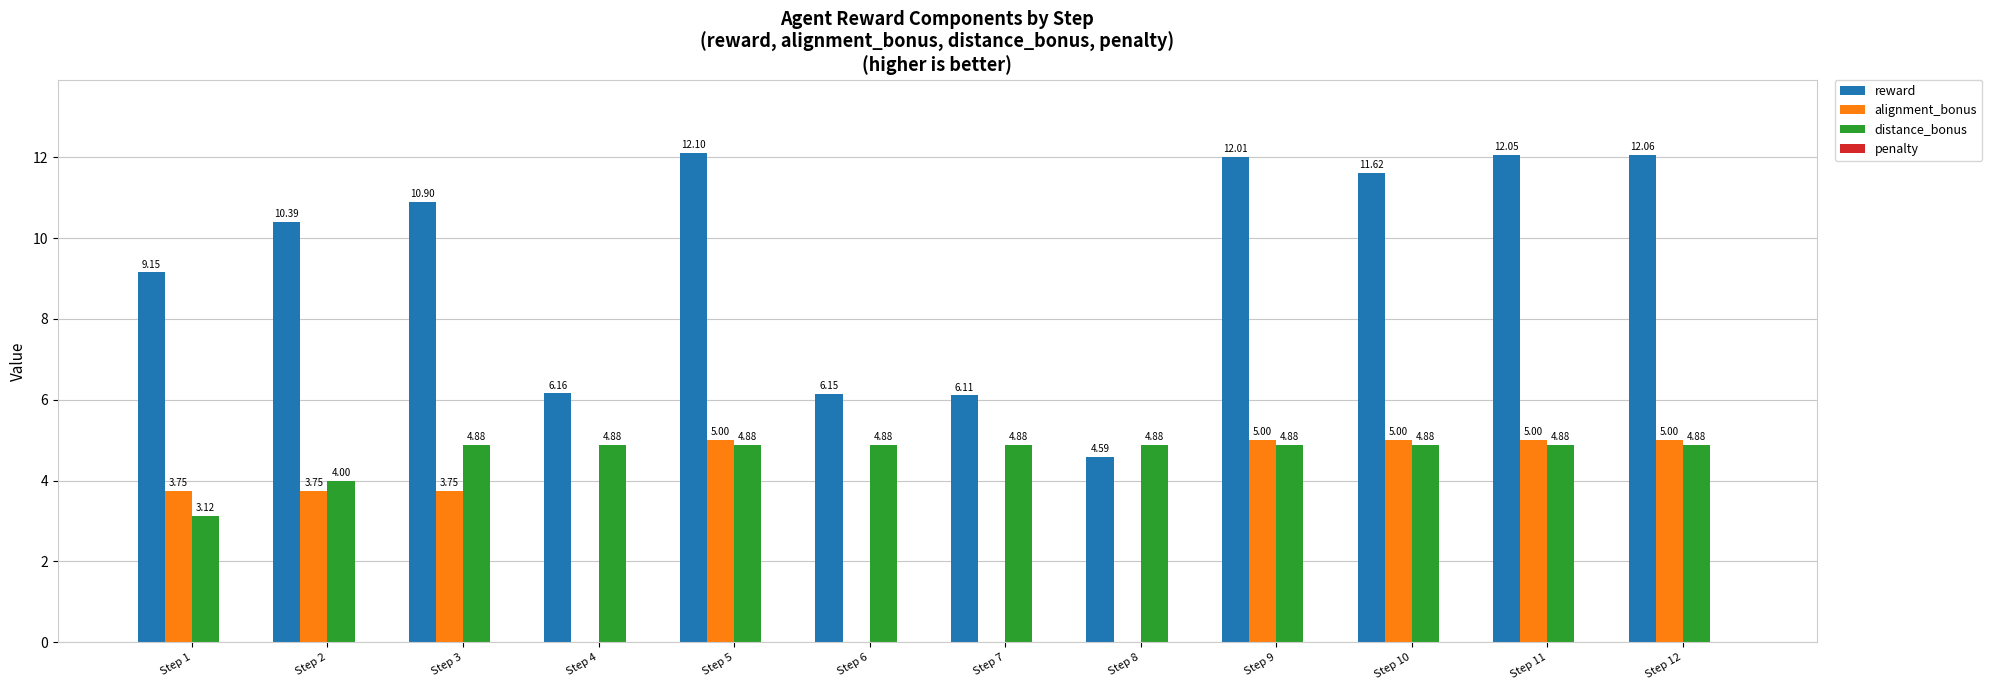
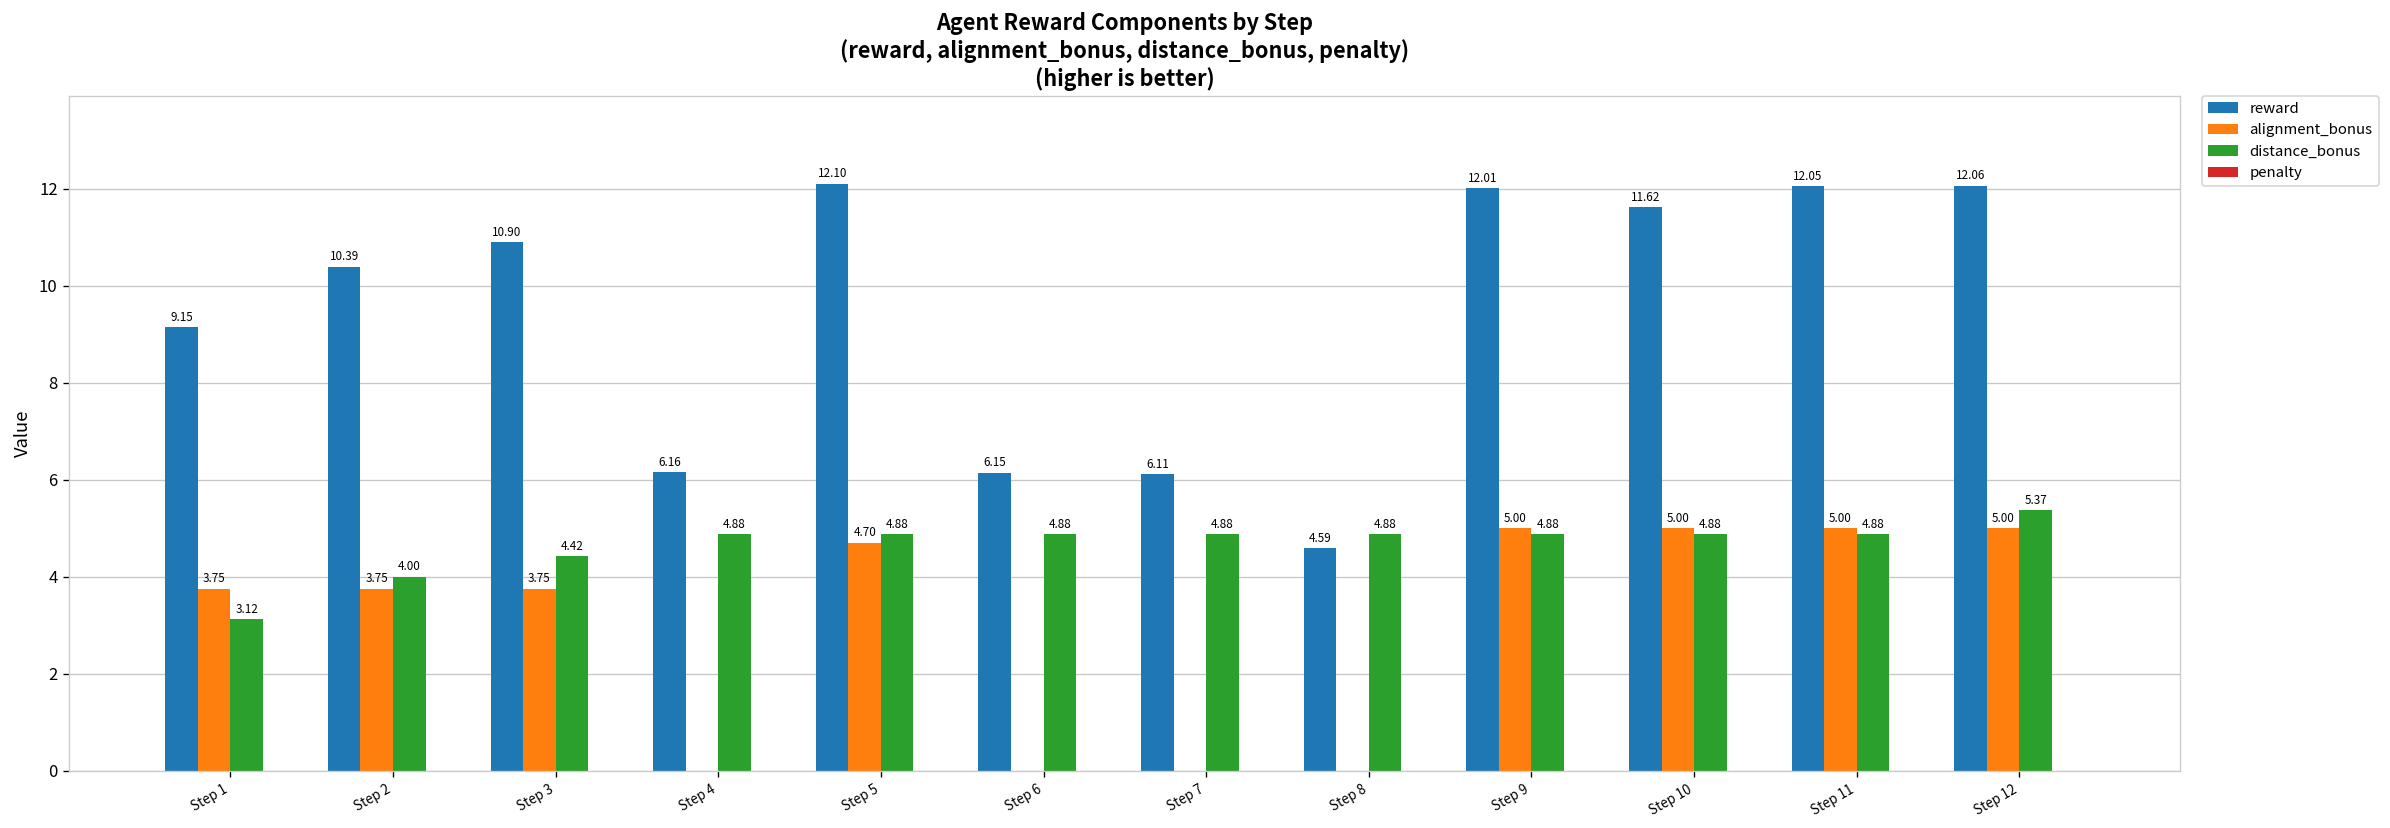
  {
    "reward": {
      "Step 1": 9.15,
      "Step 2": 10.39,
      "Step 3": 10.90,
      "Step 4": 6.16,
      "Step 5": 12.10,
      "Step 6": 6.15,
      "Step 7": 6.11,
      "Step 8": 4.59,
      "Step 9": 12.01,
      "Step 10": 11.62,
      "Step 11": 12.05,
      "Step 12": 12.06
    },
    "alignment_bonus": {
      "Step 1": 3.75,
      "Step 2": 3.75,
      "Step 3": 3.75,
-     "Step 5": 5.00,
+     "Step 5": 4.70,
      "Step 9": 5.00,
      "Step 10": 5.00,
      "Step 11": 5.00,
      "Step 12": 5.00
    },
    "distance_bonus": {
      "Step 1": 3.12,
      "Step 2": 4.00,
-     "Step 3": 4.88,
+     "Step 3": 4.42,
      "Step 4": 4.88,
      "Step 5": 4.88,
      "Step 6": 4.88,
      "Step 7": 4.88,
      "Step 8": 4.88,
      "Step 9": 4.88,
      "Step 10": 4.88,
      "Step 11": 4.88,
-     "Step 12": 4.88
+     "Step 12": 5.37
    },
    "penalty": {
      "Step 1": 0.0,
      "Step 2": 0.0,
      "Step 3": 0.0,
      "Step 4": 0.0,
      "Step 5": 0.0,
      "Step 6": 0.0,
      "Step 7": 0.0,
      "Step 8": 0.0,
      "Step 9": 0.0,
      "Step 10": 0.0,
      "Step 11": 0.0,
      "Step 12": 0.0
    }
  }
